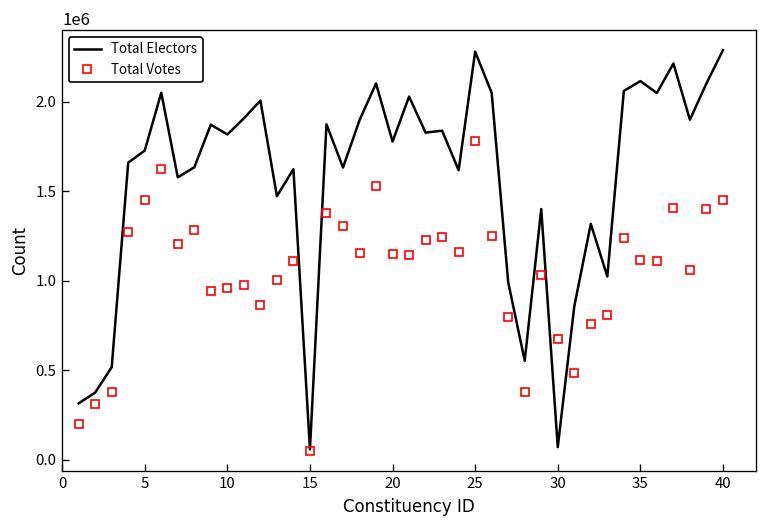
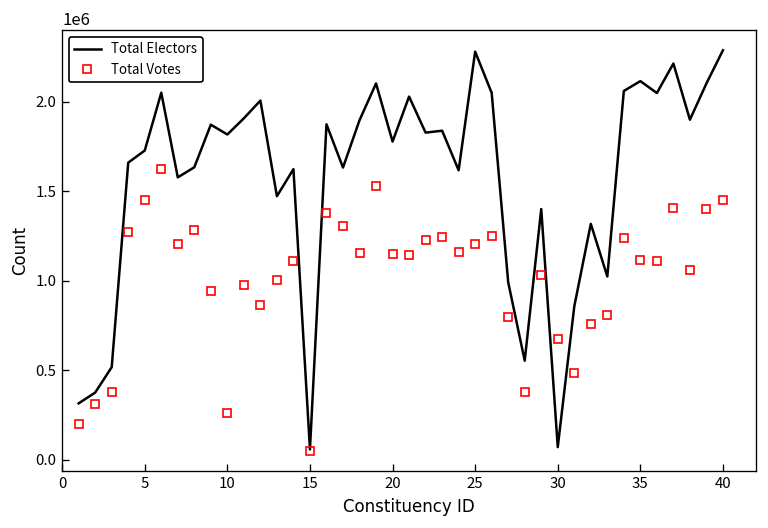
  {
    "Total Electors": {
      "5": 1730000,
      "10": 1820000,
      "20": 1780000,
      "25": 2280000,
      "30": 70000,
      "35": 2110000,
      "40": 2290000
    },
    "Total Votes": {
      "5": 1450000,
-     "10": 960000,
+     "10": 260000,
      "20": 1150000,
-     "25": 1780000,
+     "25": 1210000,
      "30": 670000,
      "35": 1120000,
      "40": 1450000
    }
  }
